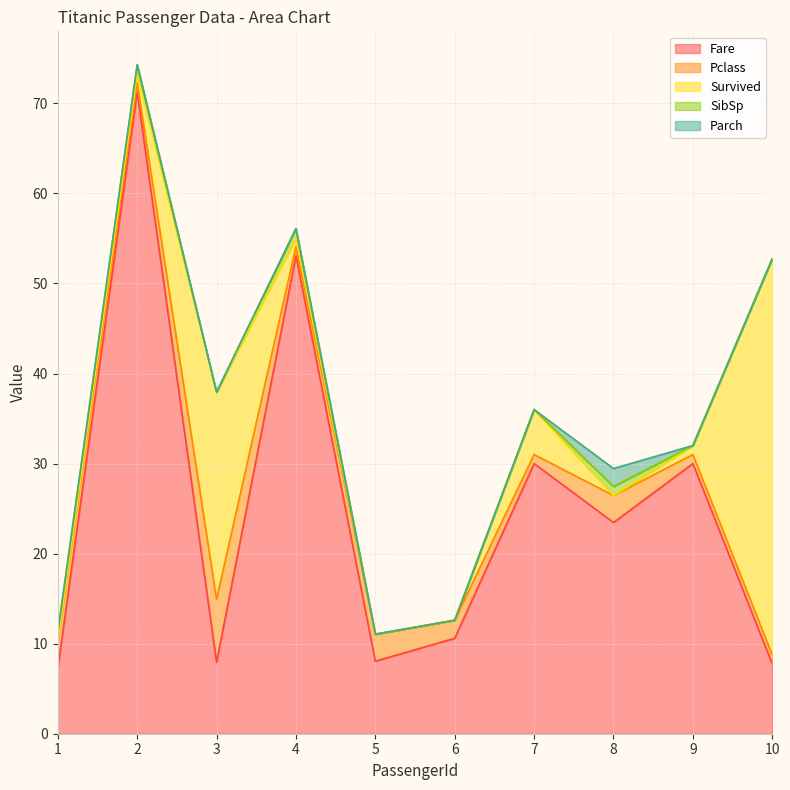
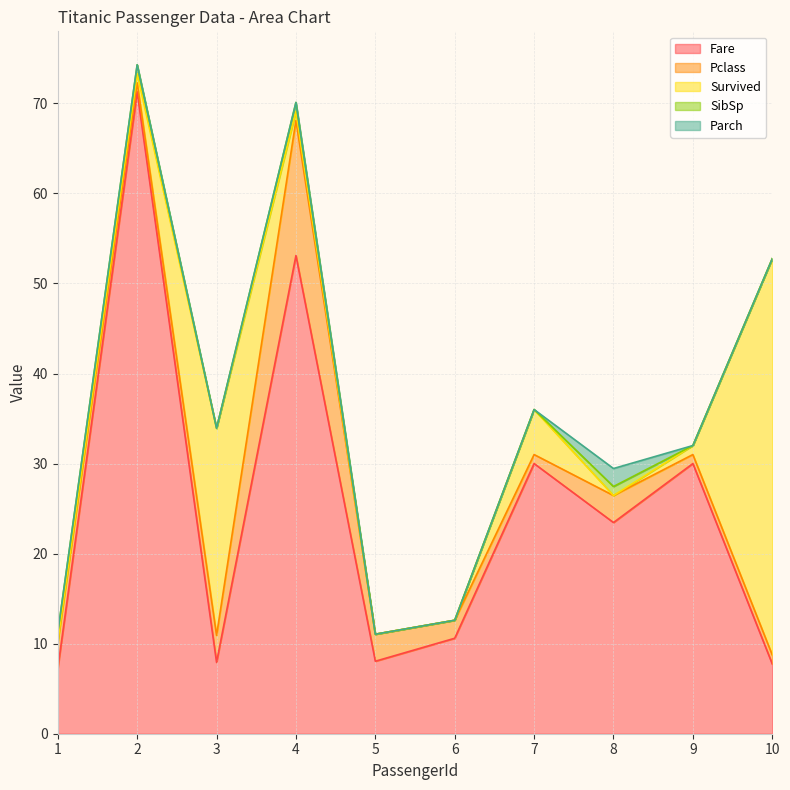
  {
    "Fare": {
      "1": 7,
      "2": 71,
      "3": 8,
      "4": 53,
      "5": 8,
      "6": 11,
      "7": 30,
      "8": 23,
      "9": 30,
      "10": 8
    },
    "Pclass": {
      "2": 1,
-     "3": 7,
-     "4": 1,
+     "3": 3,
+     "4": 15,
      "7": 1,
      "9": 1,
      "10": 1
    },
    "Survived": {
      "2": 1,
      "4": 1
    },
    "SibSp": {
      "8": 1
    },
    "Parch": {
      "8": 2
    }
  }
